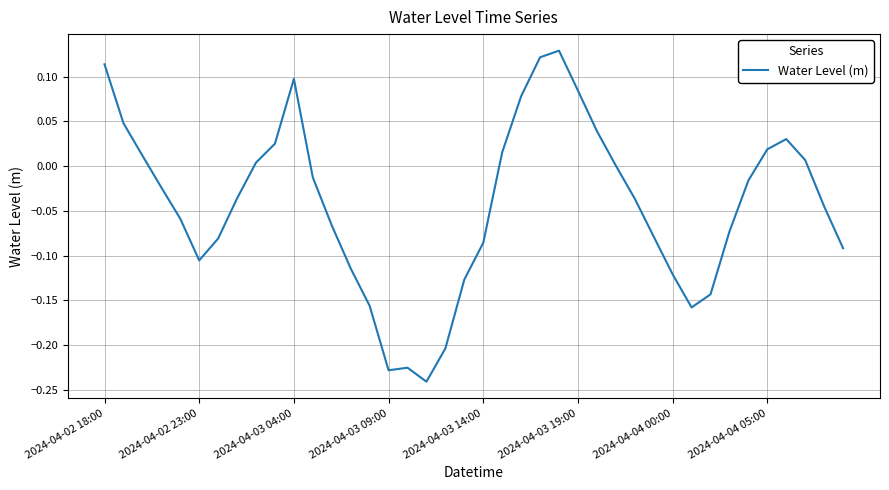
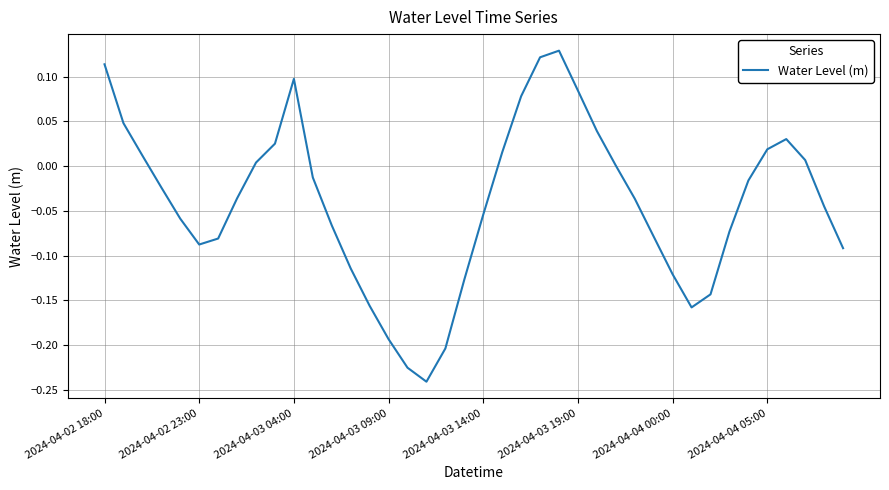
  {
    "2024-04-02 18:00": 0.11,
-   "2024-04-02 23:00": -0.11,
+   "2024-04-02 23:00": -0.09,
    "2024-04-03 04:00": 0.10,
-   "2024-04-03 09:00": -0.23,
-   "2024-04-03 14:00": -0.09,
+   "2024-04-03 09:00": -0.19,
+   "2024-04-03 14:00": -0.05,
    "2024-04-03 19:00": 0.08,
    "2024-04-04 00:00": -0.12,
    "2024-04-04 05:00": 0.02
  }
